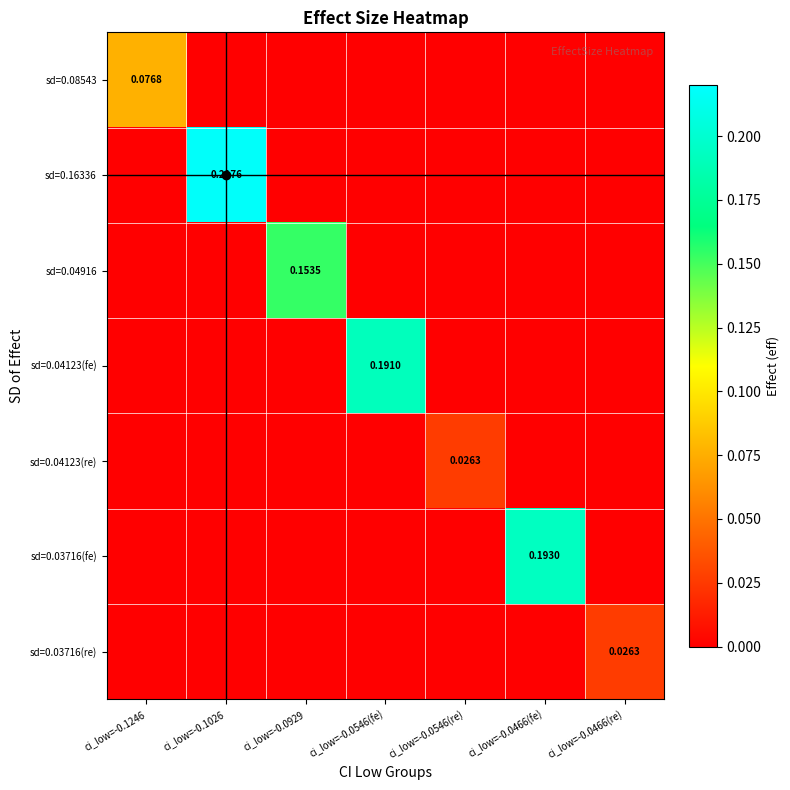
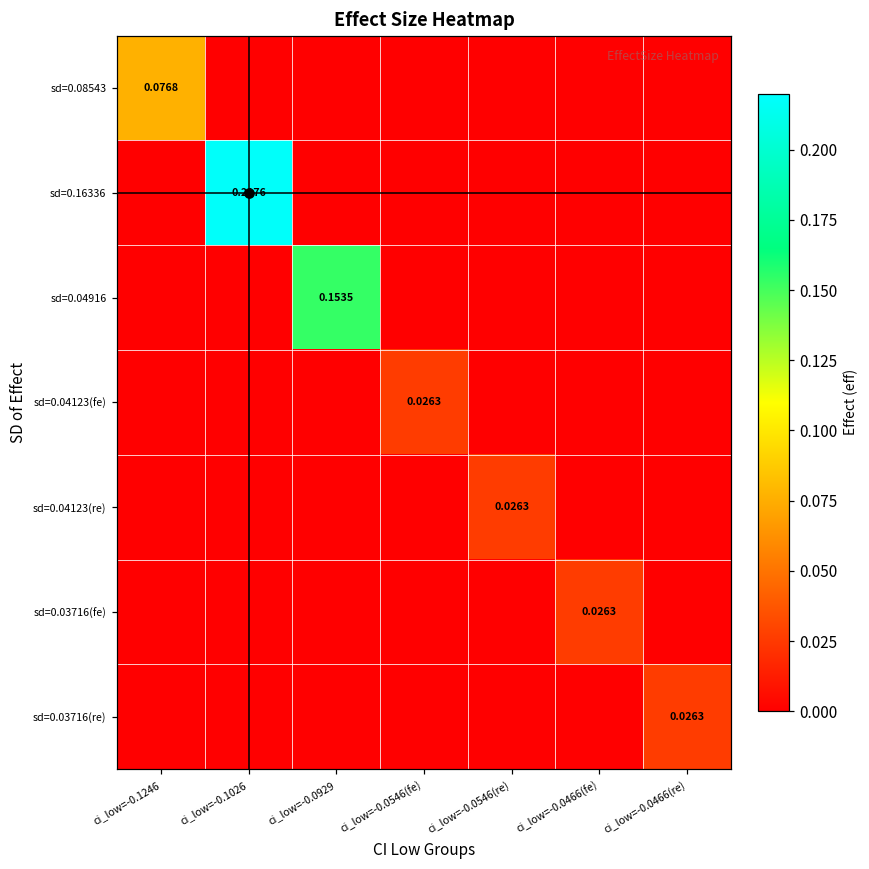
  {
    "sd=0.08543": {
      "ci_low=-0.1246": 0.0768
    },
    "sd=0.04916": {
      "ci_low=-0.0929": 0.1535
    },
    "sd=0.04123(fe)": {
-     "ci_low=-0.0546(fe)": 0.1910
+     "ci_low=-0.0546(fe)": 0.0263
    },
    "sd=0.04123(re)": {
      "ci_low=-0.0546(re)": 0.0263
    },
    "sd=0.03716(fe)": {
-     "ci_low=-0.0466(fe)": 0.1930
+     "ci_low=-0.0466(fe)": 0.0263
    },
    "sd=0.03716(re)": {
      "ci_low=-0.0466(re)": 0.0263
    }
  }
